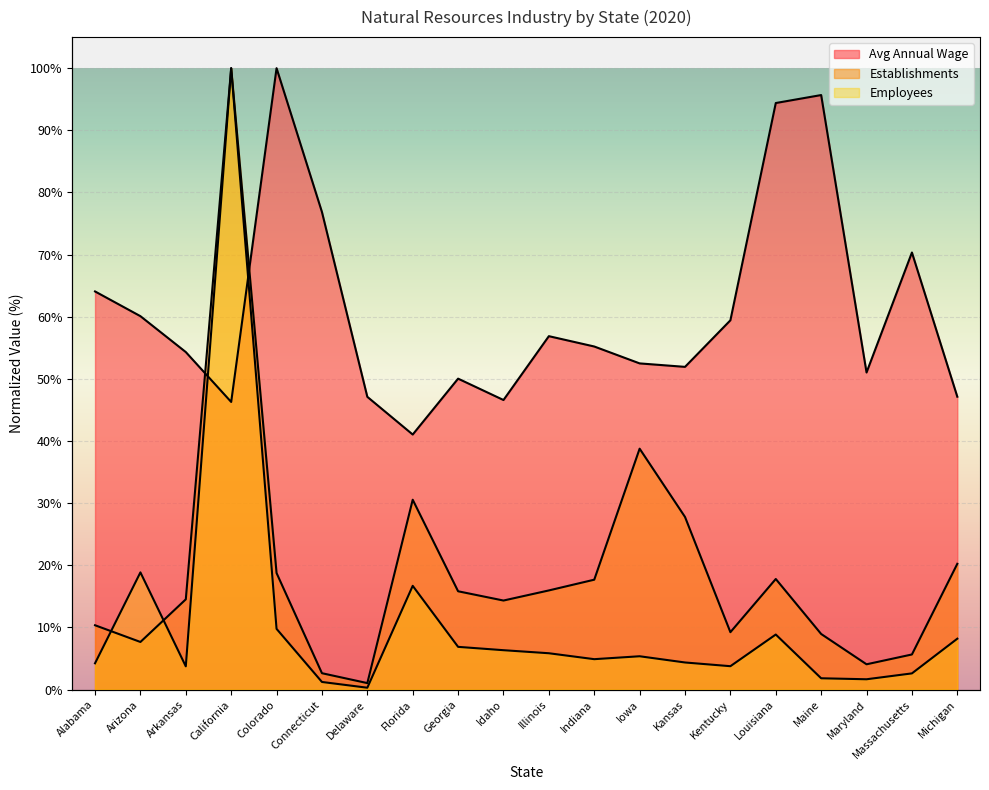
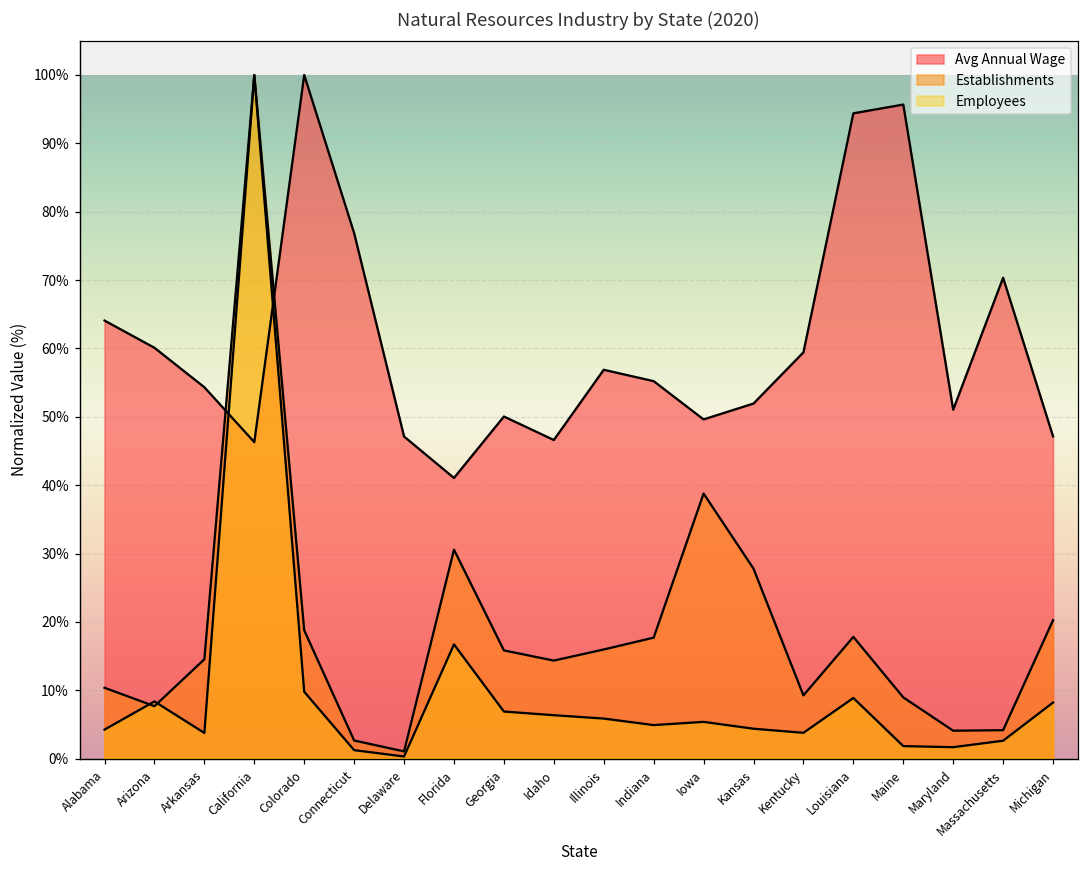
  {
    "Avg Annual Wage": {
      "Alabama": "64%",
      "Arizona": "60%",
      "Arkansas": "54%",
      "California": "46%",
      "Colorado": "100%",
      "Connecticut": "77%",
      "Delaware": "47%",
      "Florida": "41%",
      "Georgia": "50%",
      "Idaho": "47%",
      "Illinois": "57%",
      "Indiana": "55%",
-     "Iowa": "52%",
+     "Iowa": "50%",
      "Kansas": "52%",
      "Kentucky": "59%",
      "Louisiana": "94%",
      "Maine": "96%",
      "Maryland": "51%",
      "Massachusetts": "70%",
      "Michigan": "47%"
    },
    "Establishments": {
      "Alabama": "10%",
      "Arizona": "8%",
      "Arkansas": "15%",
      "Colorado": "19%",
      "Connecticut": "3%",
      "Delaware": "1%",
      "Florida": "31%",
      "Georgia": "16%",
      "Idaho": "14%",
      "Illinois": "16%",
      "Indiana": "18%",
      "Iowa": "39%",
      "Kansas": "28%",
      "Kentucky": "9%",
      "Louisiana": "18%",
      "Maine": "9%",
      "Maryland": "4%",
-     "Massachusetts": "6%",
+     "Massachusetts": "4%",
      "Michigan": "20%"
    },
    "Employees": {
      "Alabama": "4%",
-     "Arizona": "19%",
+     "Arizona": "8%",
      "Arkansas": "4%",
      "Colorado": "10%",
      "Connecticut": "1%",
      "Delaware": "0%",
      "Florida": "17%",
      "Georgia": "7%",
      "Idaho": "6%",
      "Illinois": "6%",
      "Indiana": "5%",
      "Iowa": "5%",
      "Kansas": "4%",
      "Kentucky": "4%",
      "Louisiana": "9%",
      "Maine": "2%",
      "Maryland": "2%",
      "Massachusetts": "3%",
      "Michigan": "8%"
    }
  }
